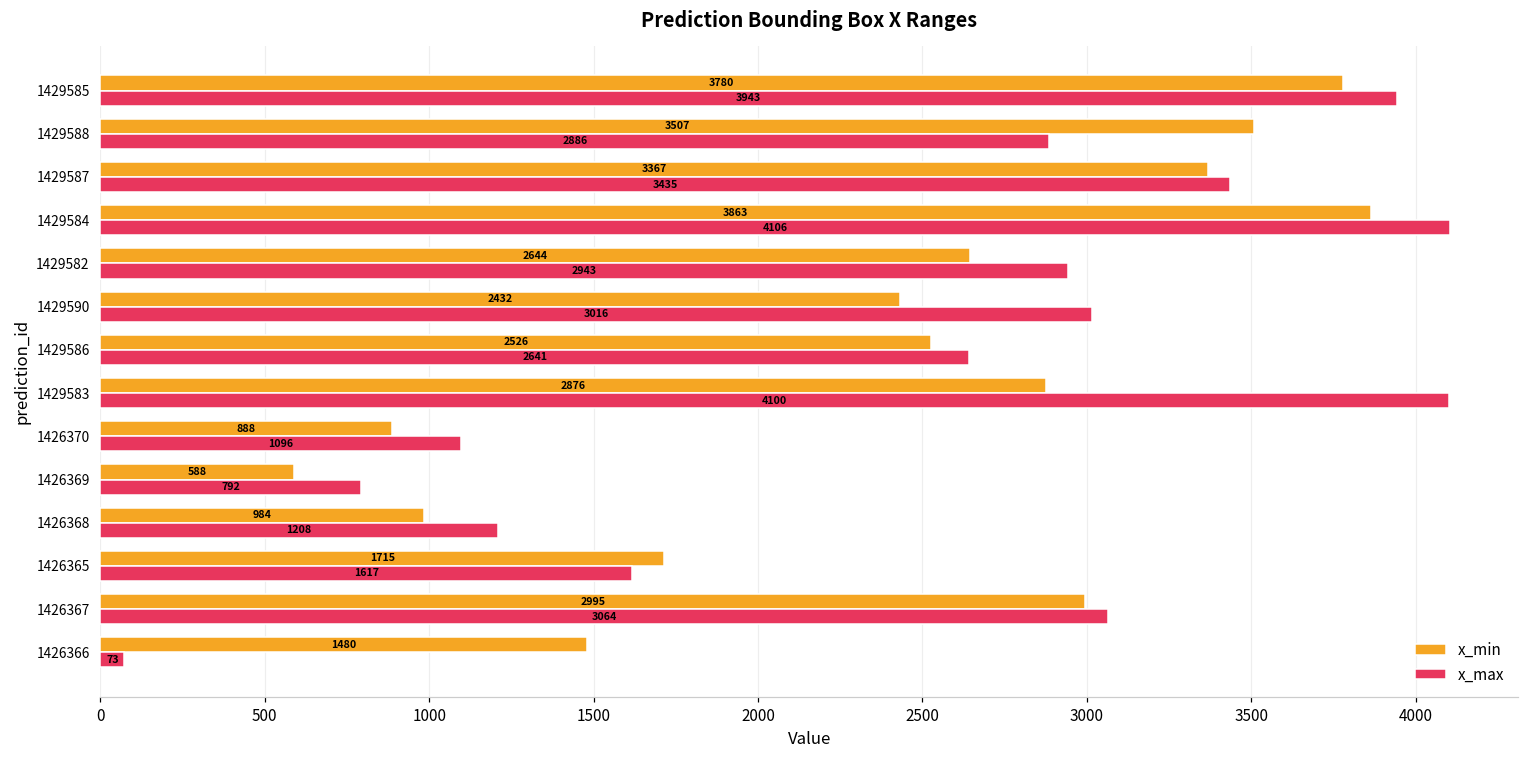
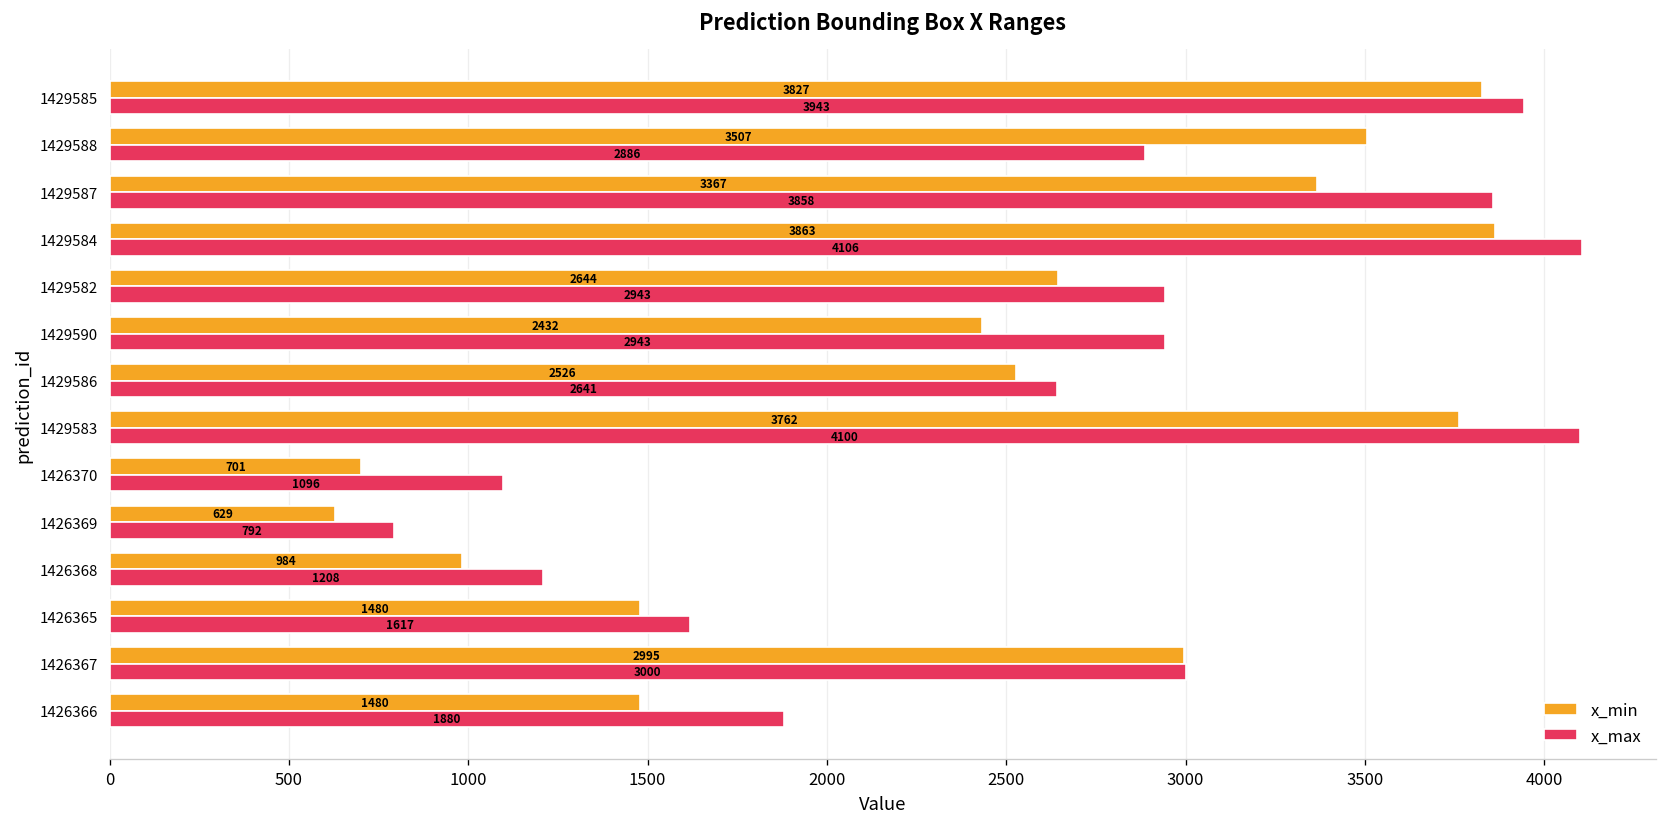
  {
    "x_min": {
-     "1429585": 3780,
+     "1429585": 3827,
      "1429588": 3507,
      "1429587": 3367,
      "1429584": 3863,
      "1429582": 2644,
      "1429590": 2432,
      "1429586": 2526,
-     "1429583": 2876,
-     "1426370": 888,
-     "1426369": 588,
+     "1429583": 3762,
+     "1426370": 701,
+     "1426369": 629,
      "1426368": 984,
-     "1426365": 1715,
+     "1426365": 1480,
      "1426367": 2995,
      "1426366": 1480
    },
    "x_max": {
      "1429585": 3943,
      "1429588": 2886,
-     "1429587": 3435,
+     "1429587": 3858,
      "1429584": 4106,
      "1429582": 2943,
-     "1429590": 3016,
+     "1429590": 2943,
      "1429586": 2641,
      "1429583": 4100,
      "1426370": 1096,
      "1426369": 792,
      "1426368": 1208,
      "1426365": 1617,
-     "1426367": 3064,
-     "1426366": 73
+     "1426367": 3000,
+     "1426366": 1880
    }
  }
